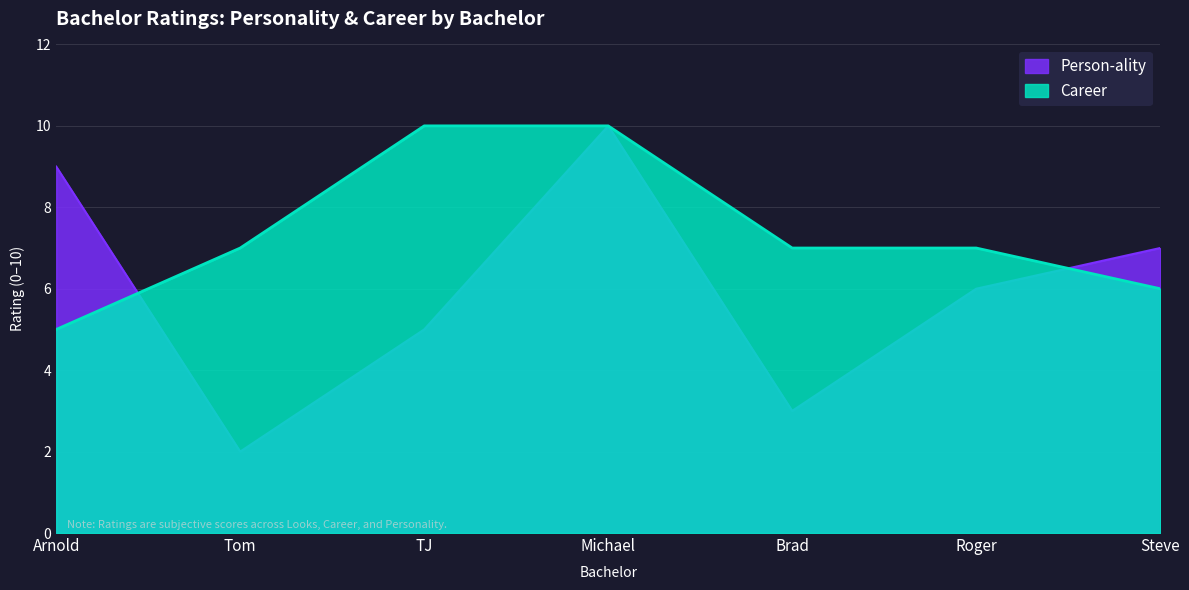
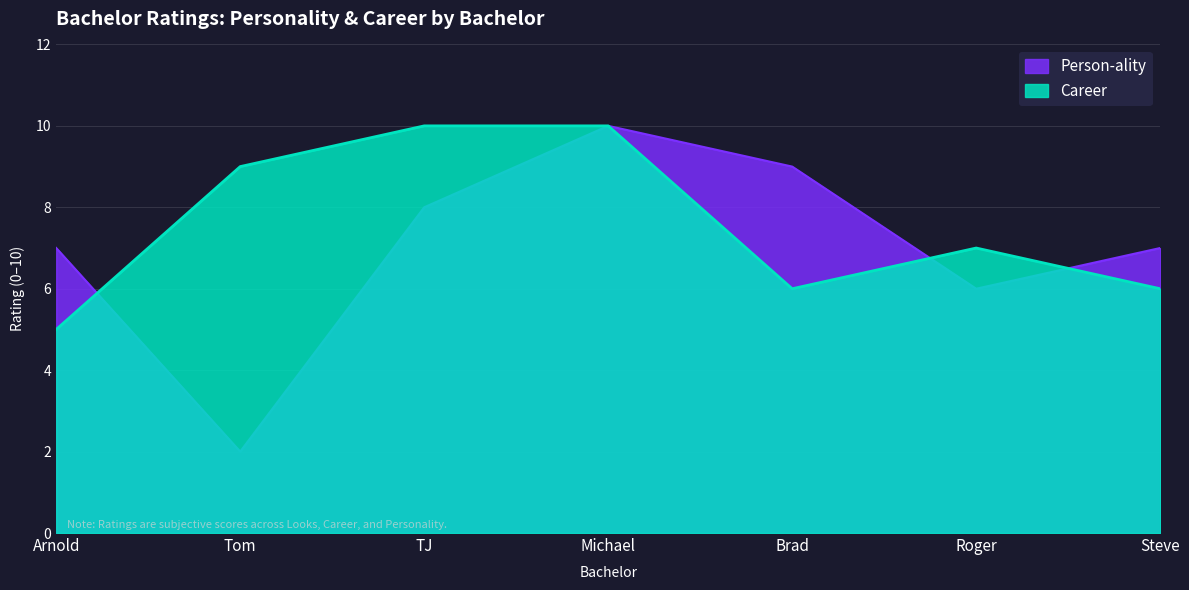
  {
    "Person-ality": {
-     "Arnold": 9,
+     "Arnold": 7,
      "Tom": 2,
-     "TJ": 5,
-     "Brad": 3,
+     "TJ": 8,
+     "Brad": 9,
      "Roger": 6,
      "Steve": 7
    },
    "Career": {
      "Arnold": 5,
-     "Tom": 7,
+     "Tom": 9,
      "TJ": 10,
-     "Brad": 7,
+     "Brad": 6,
      "Roger": 7,
      "Steve": 6
    }
  }
